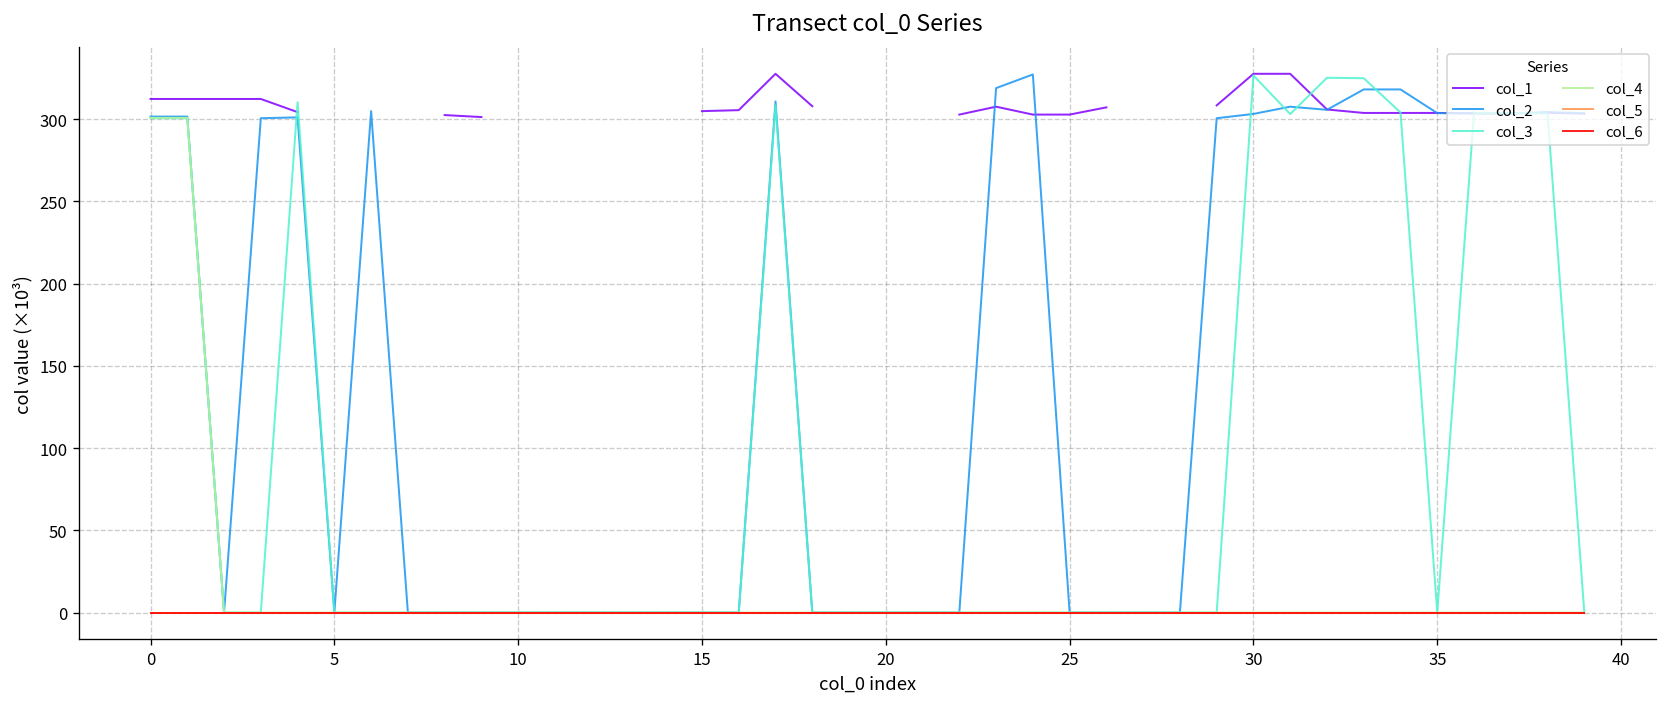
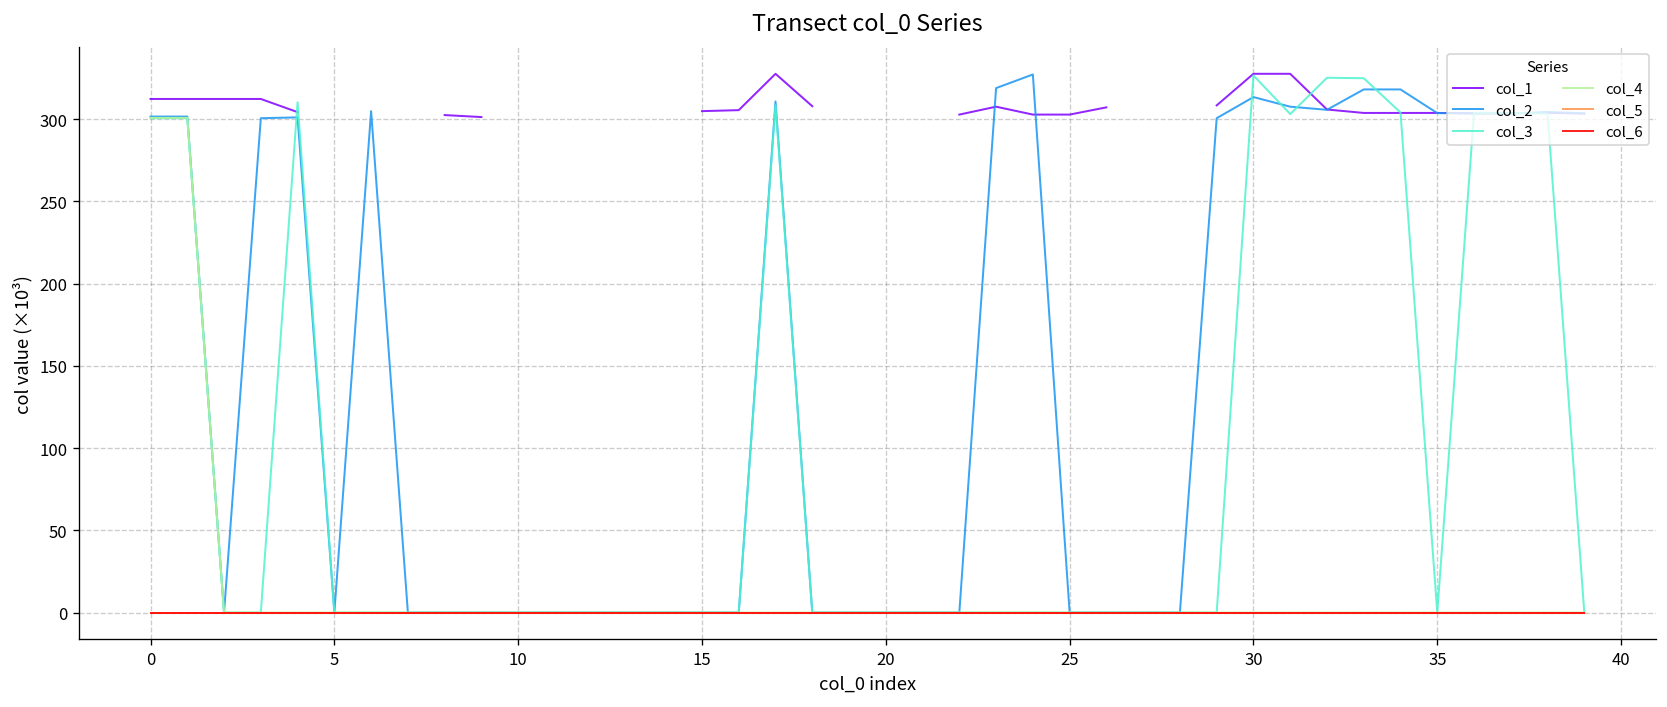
  {
    "col_1": {
      "0": 312,
      "15": 305,
      "25": 303
    },
    "col_2": {
-     "30": 303
+     "30": 313
    },
    "col_6": {
      "0": 0
    }
  }
